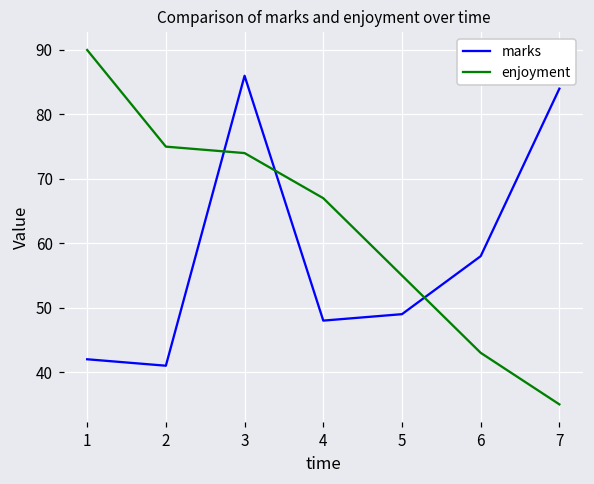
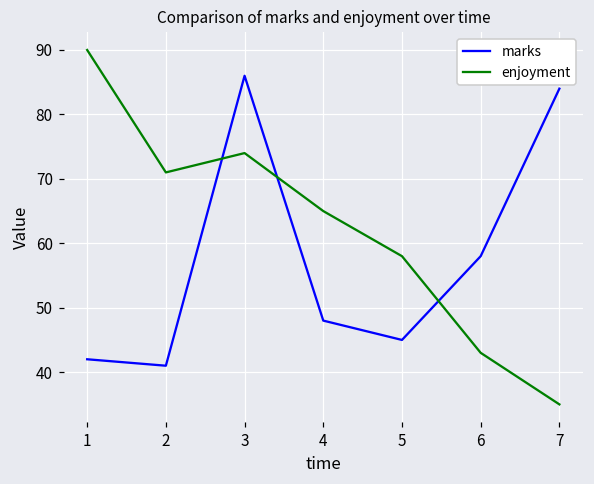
  {
    "marks": {
      "1": 42,
      "2": 41,
      "3": 86,
      "4": 48,
-     "5": 49,
+     "5": 45,
      "6": 58,
      "7": 84
    },
    "enjoyment": {
      "1": 90,
-     "2": 75,
+     "2": 71,
      "3": 74,
-     "4": 67,
-     "5": 55,
+     "4": 65,
+     "5": 58,
      "6": 43,
      "7": 35
    }
  }
